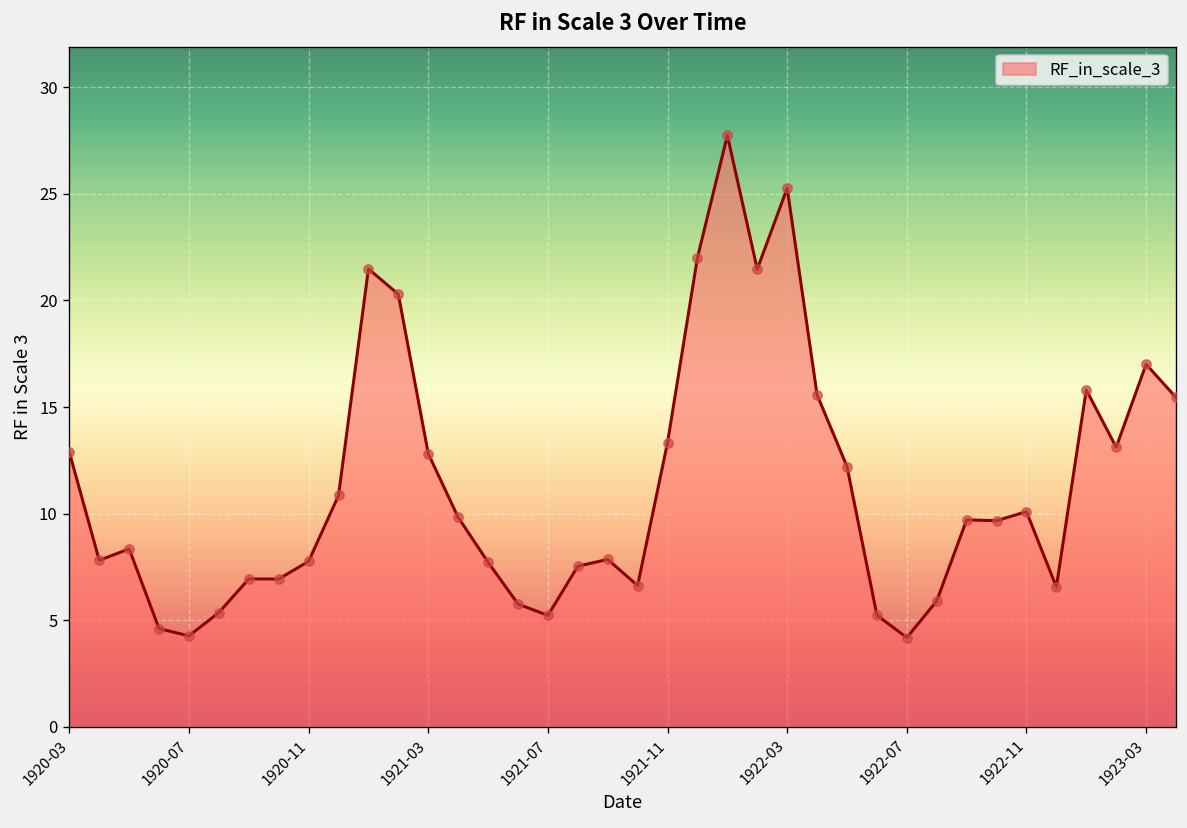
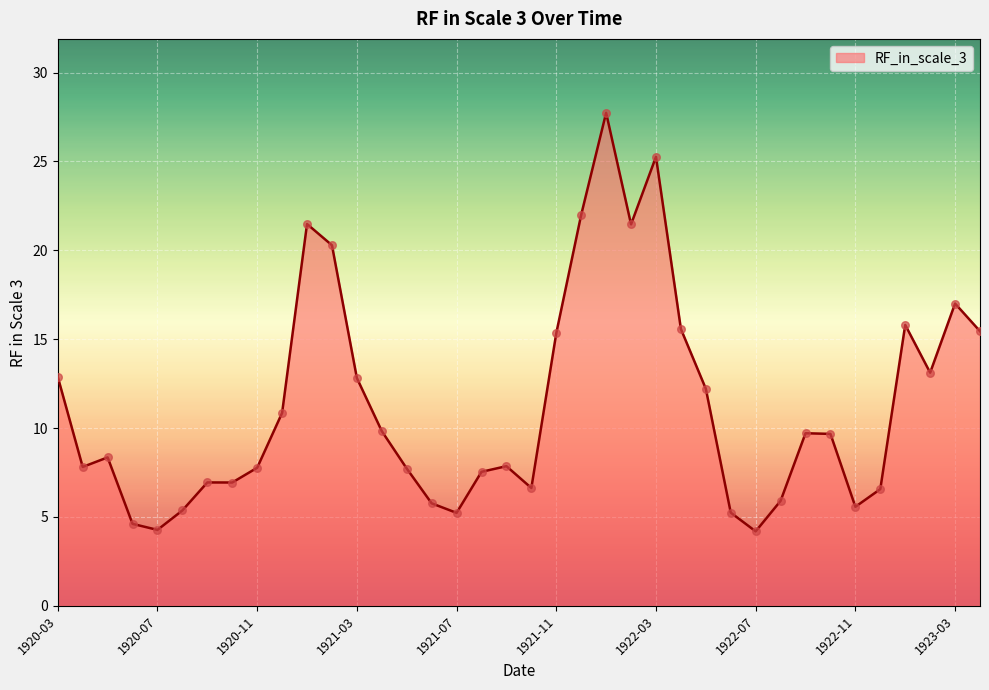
  {
    "1920-03": 12.9,
    "1920-07": 4.3,
    "1920-11": 7.8,
    "1921-03": 12.8,
    "1921-07": 5.2,
-   "1921-11": 13.3,
+   "1921-11": 15.3,
    "1922-03": 25.3,
    "1922-07": 4.2,
-   "1922-11": 10.1,
+   "1922-11": 5.6,
    "1923-03": 17.0
  }
